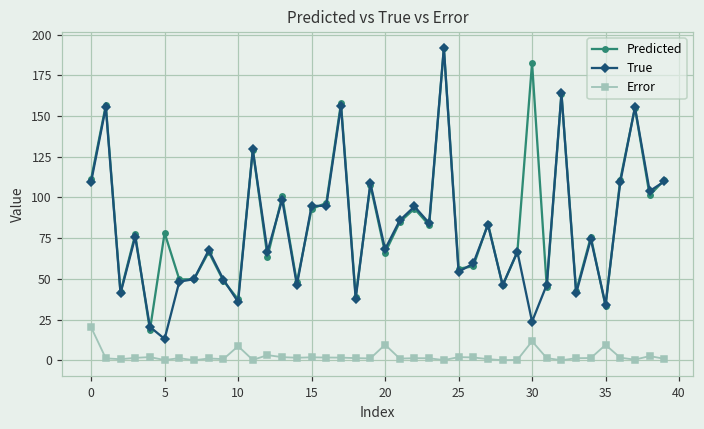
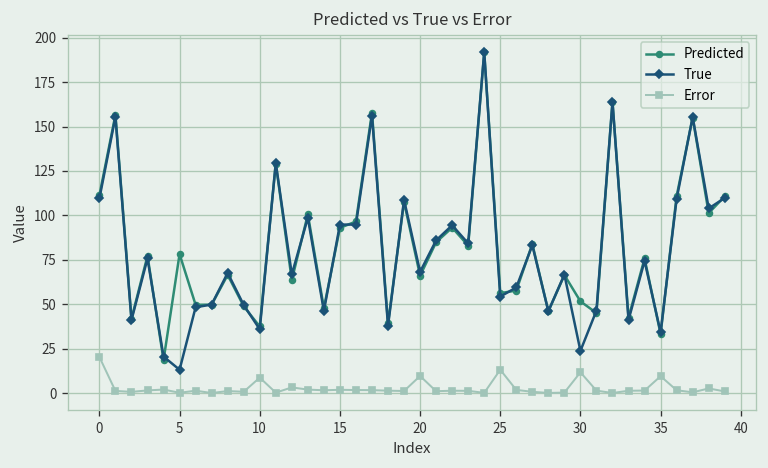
  {
    "Predicted": {
      "5": 78,
      "15": 93,
      "20": 66,
      "25": 56,
-     "30": 183
+     "30": 52
    },
    "True": {
      "5": 13,
      "15": 95,
      "20": 68,
      "25": 54,
      "30": 24
    },
    "Error": {
      "0": 20,
      "5": 0,
      "10": 9,
      "15": 2,
      "20": 10,
-     "25": 2,
+     "25": 13,
      "30": 12,
      "35": 10
    }
  }
